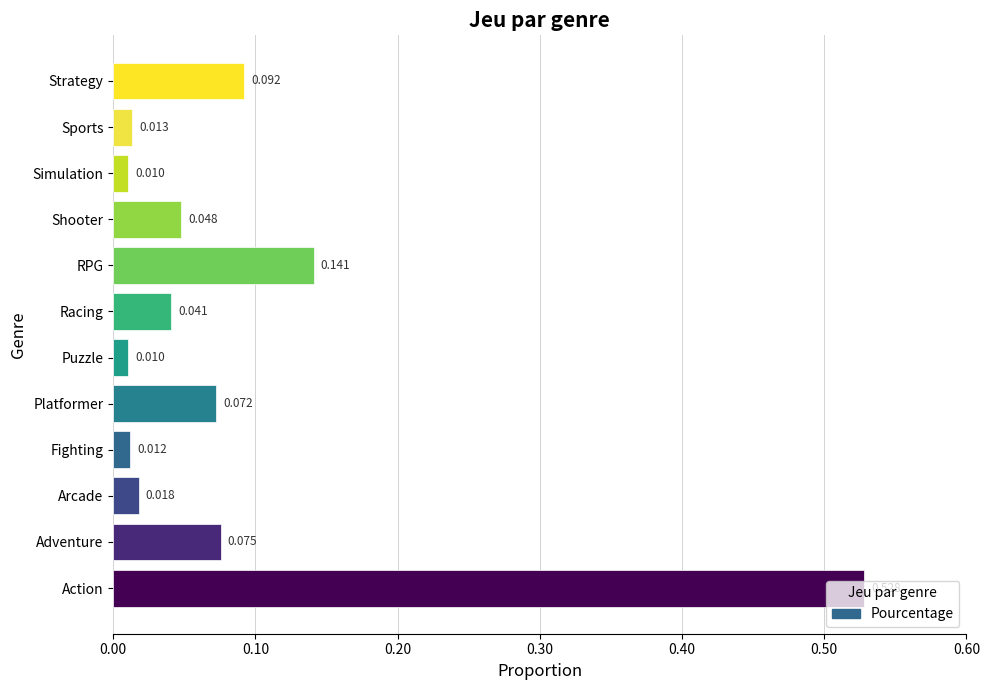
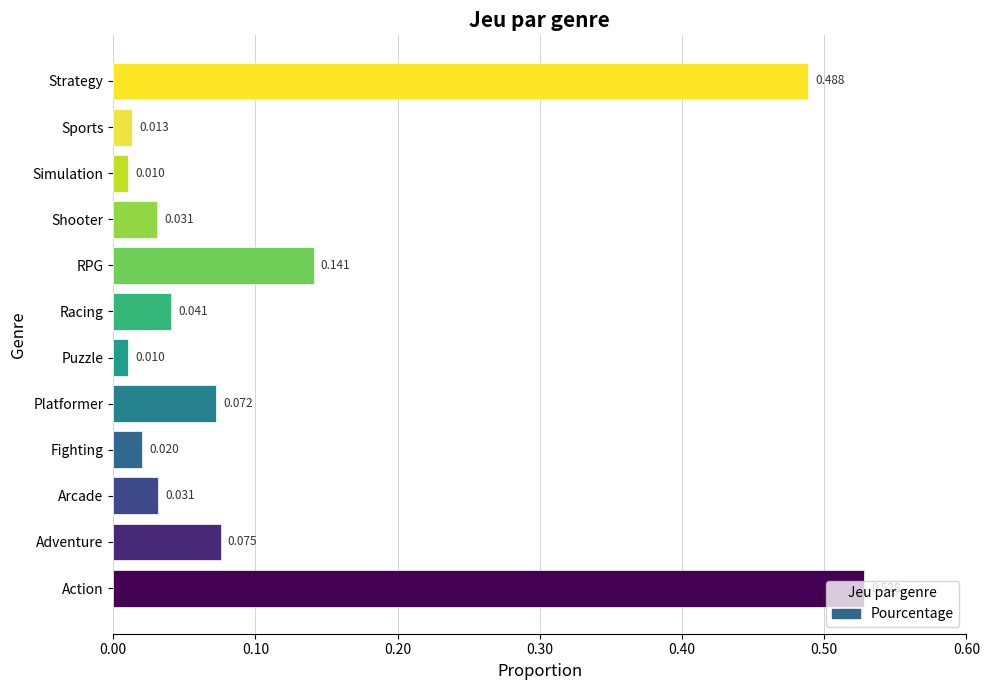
  {
-   "Strategy": 0.092,
+   "Strategy": 0.488,
    "Sports": 0.013,
    "Simulation": 0.010,
-   "Shooter": 0.048,
+   "Shooter": 0.031,
    "RPG": 0.141,
    "Racing": 0.041,
    "Puzzle": 0.010,
    "Platformer": 0.072,
-   "Fighting": 0.012,
-   "Arcade": 0.018,
+   "Fighting": 0.020,
+   "Arcade": 0.031,
    "Adventure": 0.075
  }
